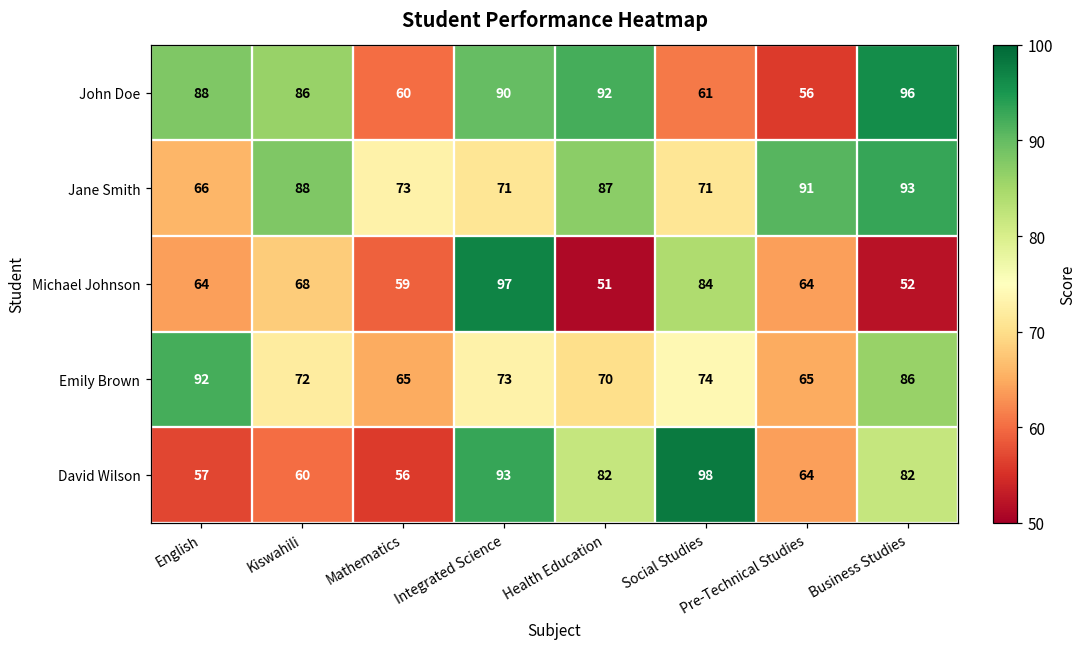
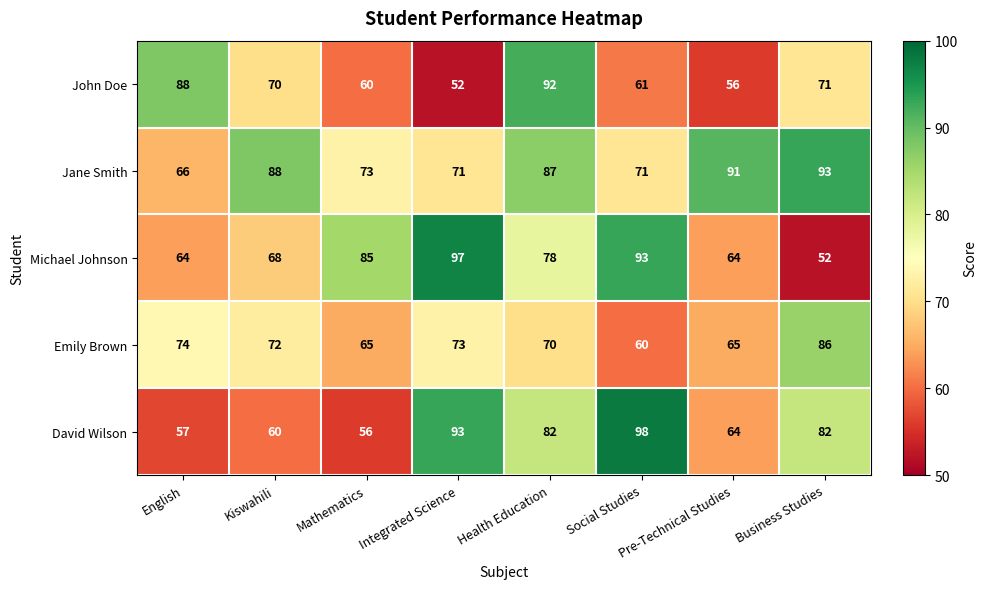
  {
    "John Doe": {
      "English": 88,
-     "Kiswahili": 86,
+     "Kiswahili": 70,
      "Mathematics": 60,
-     "Integrated Science": 90,
+     "Integrated Science": 52,
      "Health Education": 92,
      "Social Studies": 61,
      "Pre-Technical Studies": 56,
-     "Business Studies": 96
+     "Business Studies": 71
    },
    "Jane Smith": {
      "English": 66,
      "Kiswahili": 88,
      "Mathematics": 73,
      "Integrated Science": 71,
      "Health Education": 87,
      "Social Studies": 71,
      "Pre-Technical Studies": 91,
      "Business Studies": 93
    },
    "Michael Johnson": {
      "English": 64,
      "Kiswahili": 68,
-     "Mathematics": 59,
+     "Mathematics": 85,
      "Integrated Science": 97,
-     "Health Education": 51,
-     "Social Studies": 84,
+     "Health Education": 78,
+     "Social Studies": 93,
      "Pre-Technical Studies": 64,
      "Business Studies": 52
    },
    "Emily Brown": {
-     "English": 92,
+     "English": 74,
      "Kiswahili": 72,
      "Mathematics": 65,
      "Integrated Science": 73,
      "Health Education": 70,
-     "Social Studies": 74,
+     "Social Studies": 60,
      "Pre-Technical Studies": 65,
      "Business Studies": 86
    },
    "David Wilson": {
      "English": 57,
      "Kiswahili": 60,
      "Mathematics": 56,
      "Integrated Science": 93,
      "Health Education": 82,
      "Social Studies": 98,
      "Pre-Technical Studies": 64,
      "Business Studies": 82
    }
  }
